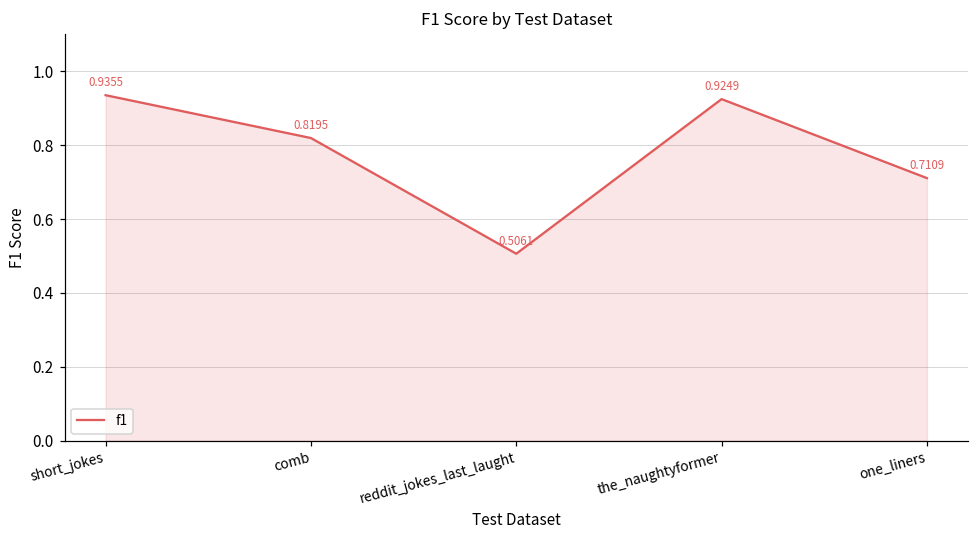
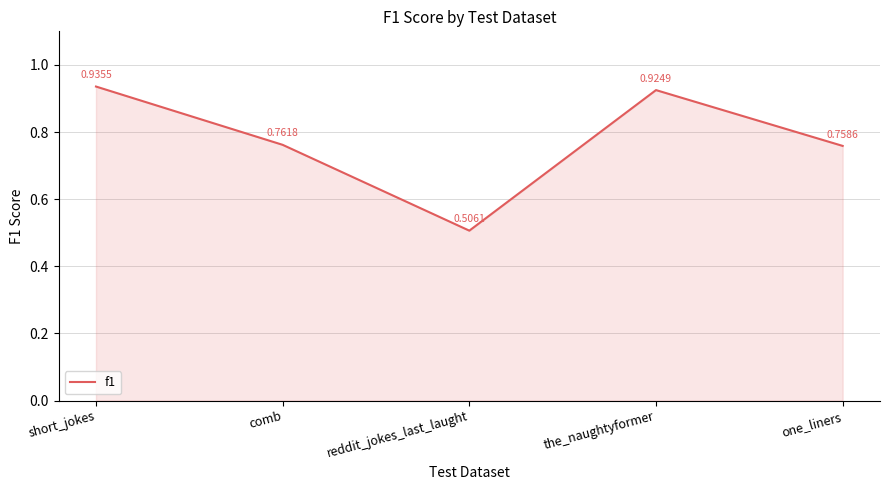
  {
    "short_jokes": 0.9355,
-   "comb": 0.8195,
+   "comb": 0.7618,
    "reddit_jokes_last_laught": 0.5061,
    "the_naughtyformer": 0.9249,
-   "one_liners": 0.7109
+   "one_liners": 0.7586
  }
